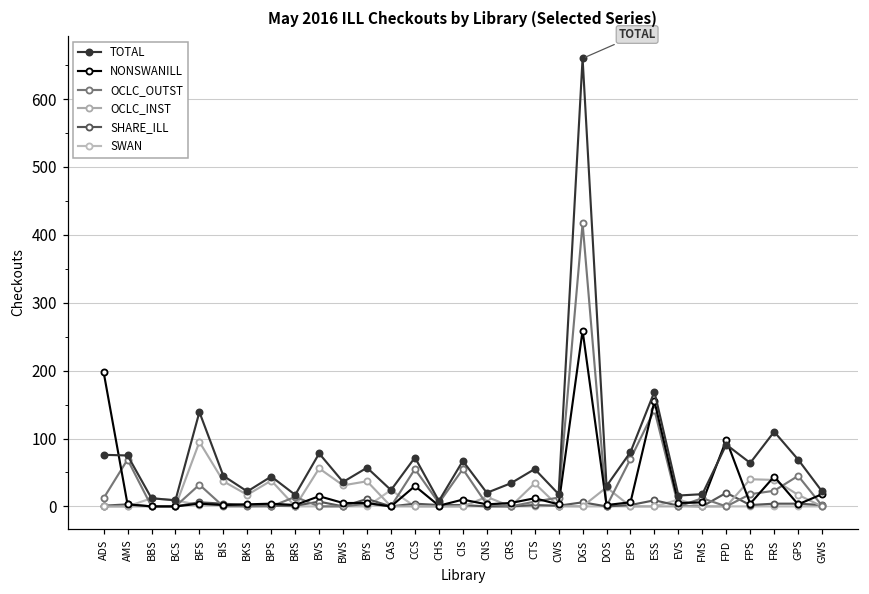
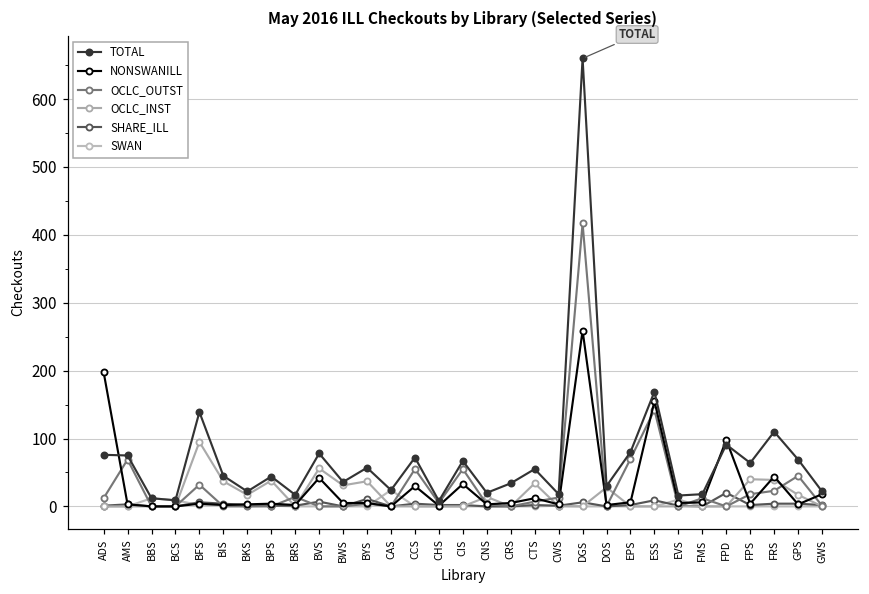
  {
    "NONSWANILL": {
      "ADS": 200,
-     "BVS": 20,
+     "BVS": 40,
      "BWS": 10,
      "CCS": 30,
-     "CIS": 10,
+     "CIS": 30,
      "CRS": 10,
      "CTS": 10,
      "DGS": 260,
      "ESS": 160,
      "FMS": 10,
      "FPD": 100,
      "FRS": 40
    }
  }
